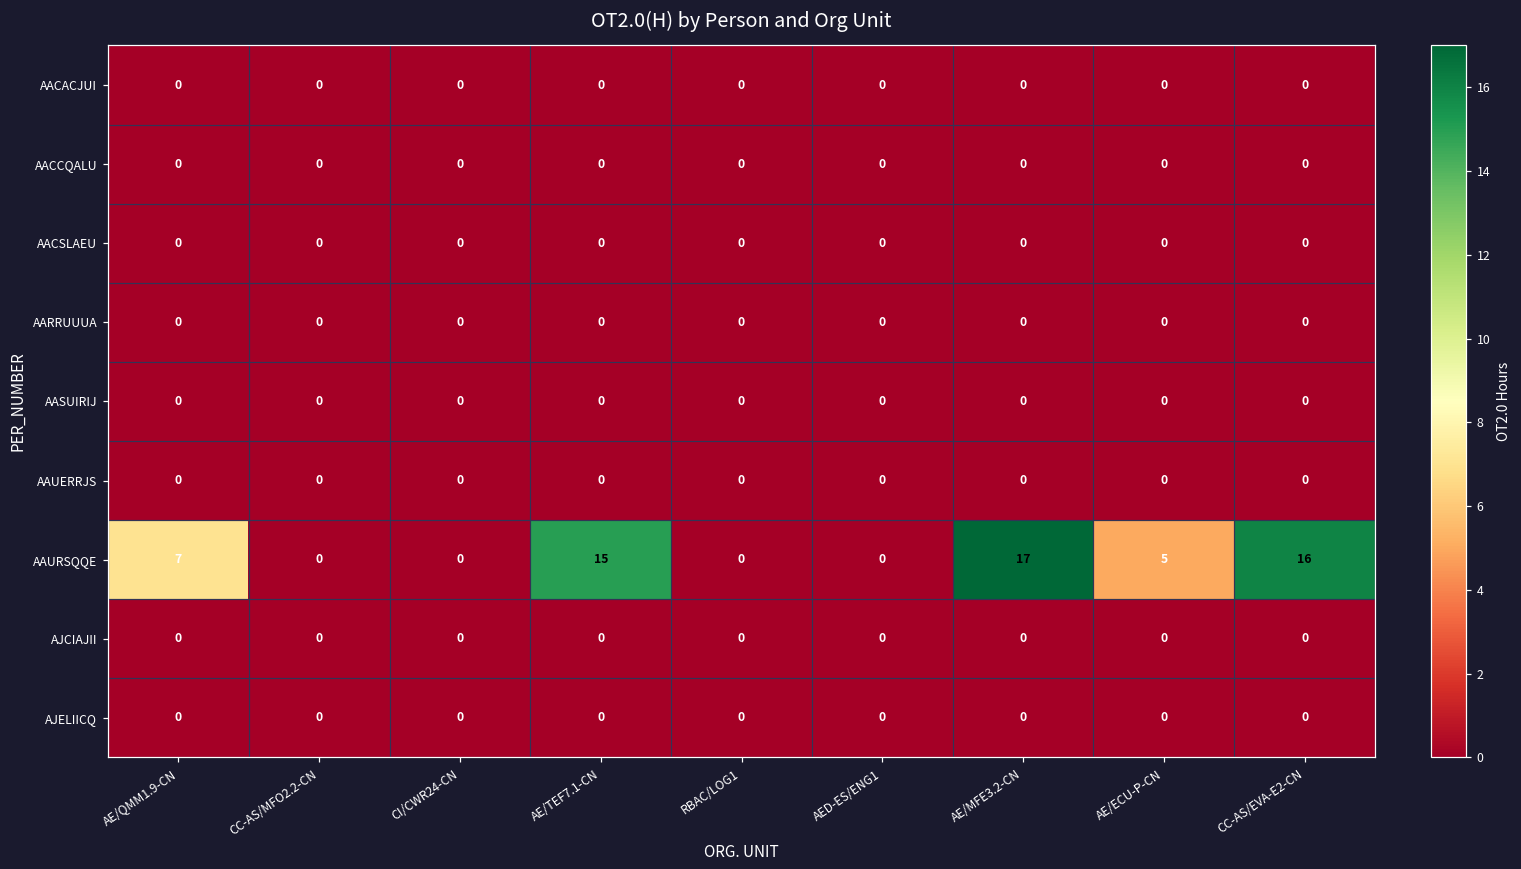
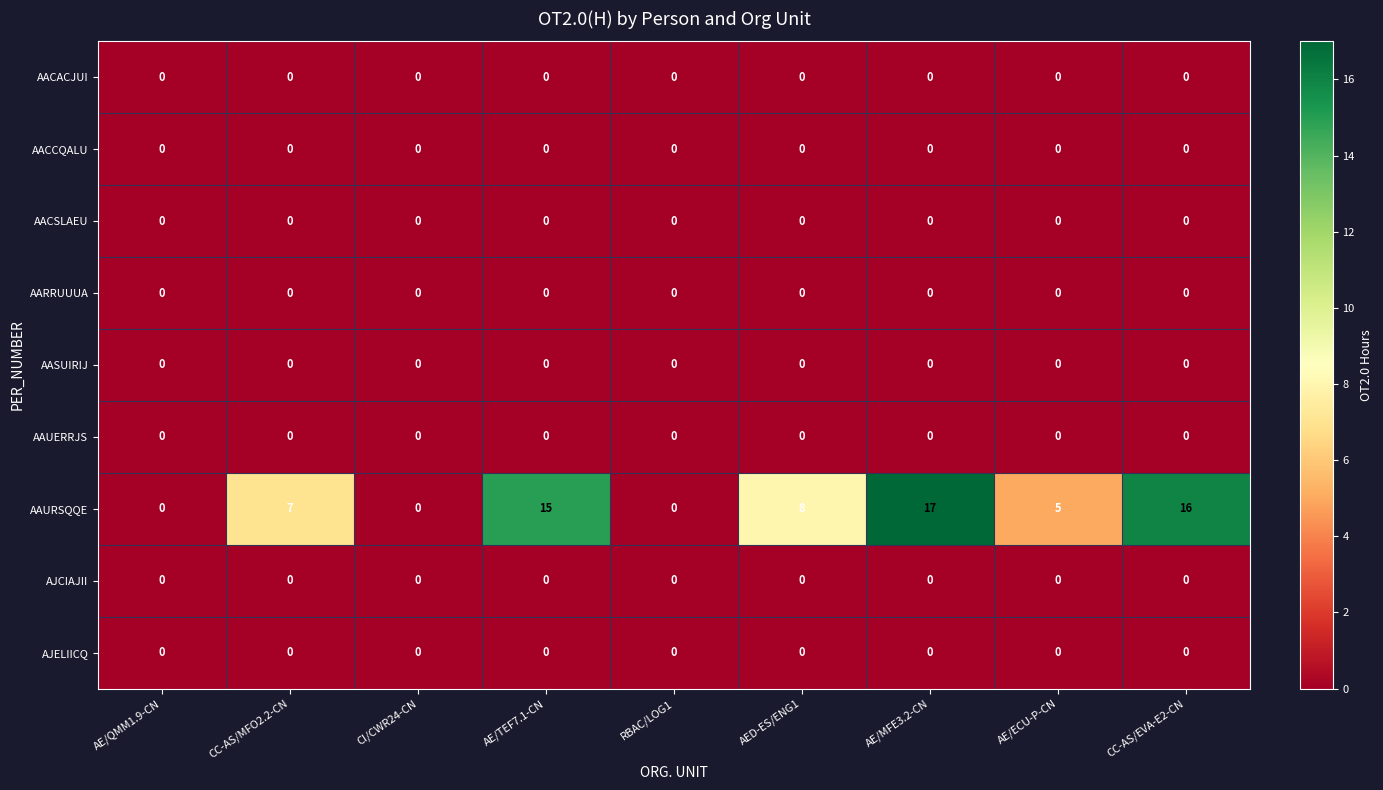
  {
    "AACACJUI": {
      "AE/QMM1.9-CN": 0,
      "CC-AS/MFO2.2-CN": 0,
      "CI/CWR24-CN": 0,
      "AE/TEF7.1-CN": 0,
      "RBAC/LOG1": 0,
      "AED-ES/ENG1": 0,
      "AE/MFE3.2-CN": 0,
      "AE/ECU-P-CN": 0,
      "CC-AS/EVA-E2-CN": 0
    },
    "AACCQALU": {
      "AE/QMM1.9-CN": 0,
      "CC-AS/MFO2.2-CN": 0,
      "CI/CWR24-CN": 0,
      "AE/TEF7.1-CN": 0,
      "RBAC/LOG1": 0,
      "AED-ES/ENG1": 0,
      "AE/MFE3.2-CN": 0,
      "AE/ECU-P-CN": 0,
      "CC-AS/EVA-E2-CN": 0
    },
    "AACSLAEU": {
      "AE/QMM1.9-CN": 0,
      "CC-AS/MFO2.2-CN": 0,
      "CI/CWR24-CN": 0,
      "AE/TEF7.1-CN": 0,
      "RBAC/LOG1": 0,
      "AED-ES/ENG1": 0,
      "AE/MFE3.2-CN": 0,
      "AE/ECU-P-CN": 0,
      "CC-AS/EVA-E2-CN": 0
    },
    "AARRUUUA": {
      "AE/QMM1.9-CN": 0,
      "CC-AS/MFO2.2-CN": 0,
      "CI/CWR24-CN": 0,
      "AE/TEF7.1-CN": 0,
      "RBAC/LOG1": 0,
      "AED-ES/ENG1": 0,
      "AE/MFE3.2-CN": 0,
      "AE/ECU-P-CN": 0,
      "CC-AS/EVA-E2-CN": 0
    },
    "AASUIRIJ": {
      "AE/QMM1.9-CN": 0,
      "CC-AS/MFO2.2-CN": 0,
      "CI/CWR24-CN": 0,
      "AE/TEF7.1-CN": 0,
      "RBAC/LOG1": 0,
      "AED-ES/ENG1": 0,
      "AE/MFE3.2-CN": 0,
      "AE/ECU-P-CN": 0,
      "CC-AS/EVA-E2-CN": 0
    },
    "AAUERRJS": {
      "AE/QMM1.9-CN": 0,
      "CC-AS/MFO2.2-CN": 0,
      "CI/CWR24-CN": 0,
      "AE/TEF7.1-CN": 0,
      "RBAC/LOG1": 0,
      "AED-ES/ENG1": 0,
      "AE/MFE3.2-CN": 0,
      "AE/ECU-P-CN": 0,
      "CC-AS/EVA-E2-CN": 0
    },
    "AAURSQQE": {
-     "AE/QMM1.9-CN": 7,
-     "CC-AS/MFO2.2-CN": 0,
+     "AE/QMM1.9-CN": 0,
+     "CC-AS/MFO2.2-CN": 7,
      "CI/CWR24-CN": 0,
      "AE/TEF7.1-CN": 15,
      "RBAC/LOG1": 0,
-     "AED-ES/ENG1": 0,
+     "AED-ES/ENG1": 8,
      "AE/MFE3.2-CN": 17,
      "AE/ECU-P-CN": 5,
      "CC-AS/EVA-E2-CN": 16
    },
    "AJCIAJII": {
      "AE/QMM1.9-CN": 0,
      "CC-AS/MFO2.2-CN": 0,
      "CI/CWR24-CN": 0,
      "AE/TEF7.1-CN": 0,
      "RBAC/LOG1": 0,
      "AED-ES/ENG1": 0,
      "AE/MFE3.2-CN": 0,
      "AE/ECU-P-CN": 0,
      "CC-AS/EVA-E2-CN": 0
    },
    "AJELIICQ": {
      "AE/QMM1.9-CN": 0,
      "CC-AS/MFO2.2-CN": 0,
      "CI/CWR24-CN": 0,
      "AE/TEF7.1-CN": 0,
      "RBAC/LOG1": 0,
      "AED-ES/ENG1": 0,
      "AE/MFE3.2-CN": 0,
      "AE/ECU-P-CN": 0,
      "CC-AS/EVA-E2-CN": 0
    }
  }
